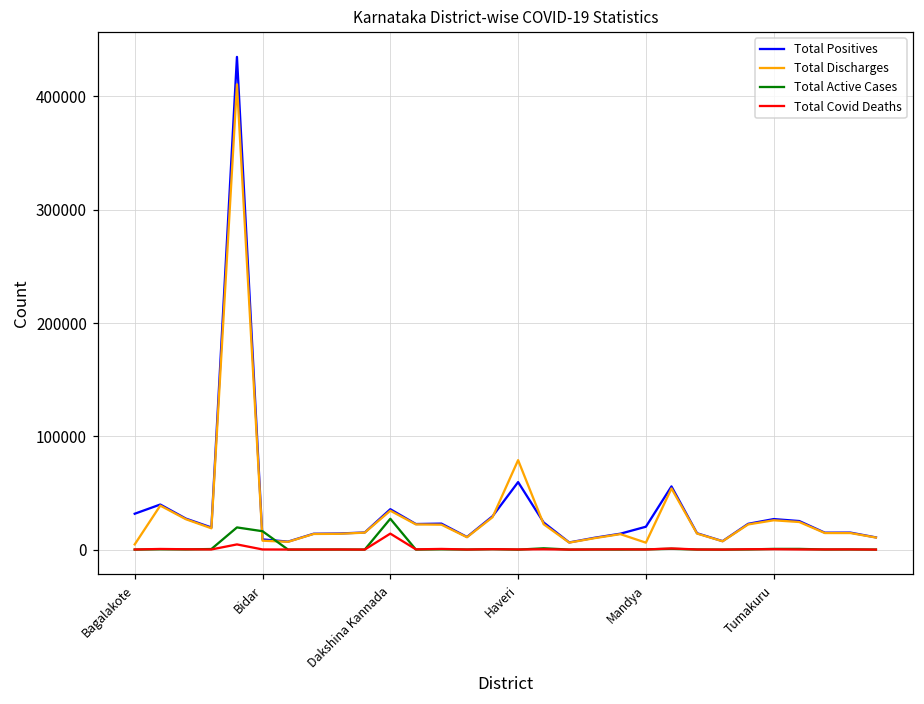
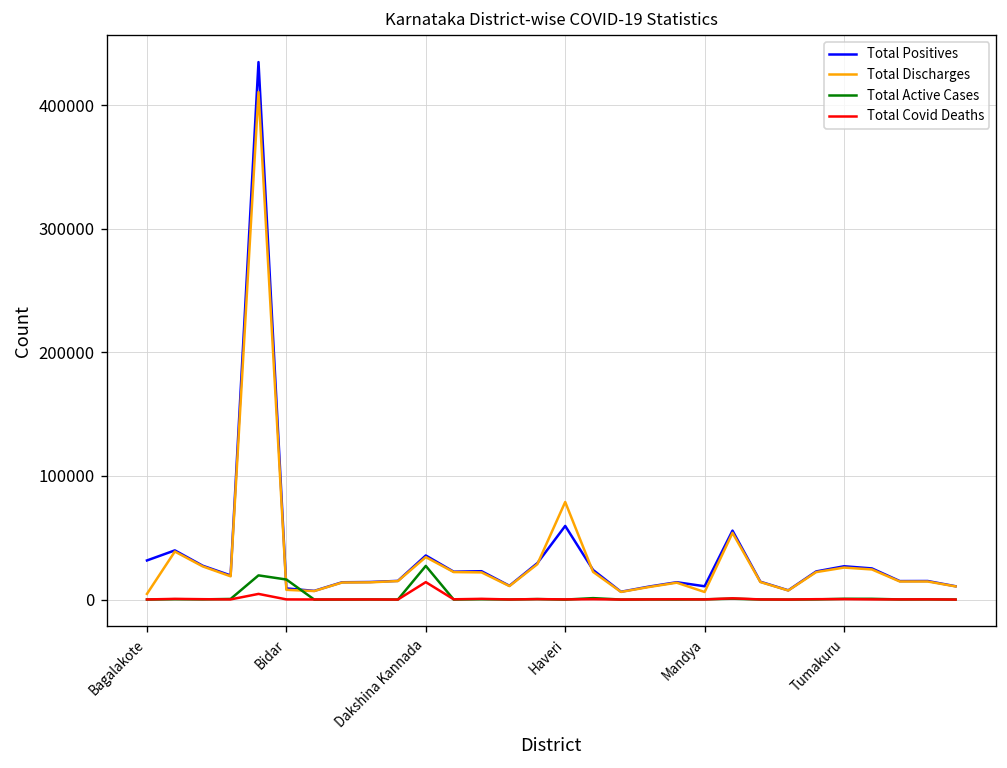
  {
    "Total Positives": {
      "Bagalakote": 32000,
      "Haveri": 60000,
-     "Mandya": 20000
+     "Mandya": 11000
    },
    "Total Discharges": {
      "Bagalakote": 5000,
      "Haveri": 79000,
      "Mandya": 6000
    },
    "Total Active Cases": {
      "Bidar": 16000,
      "Dakshina Kannada": 27000
    },
    "Total Covid Deaths": {
      "Bidar": 0,
      "Dakshina Kannada": 14000
    }
  }
